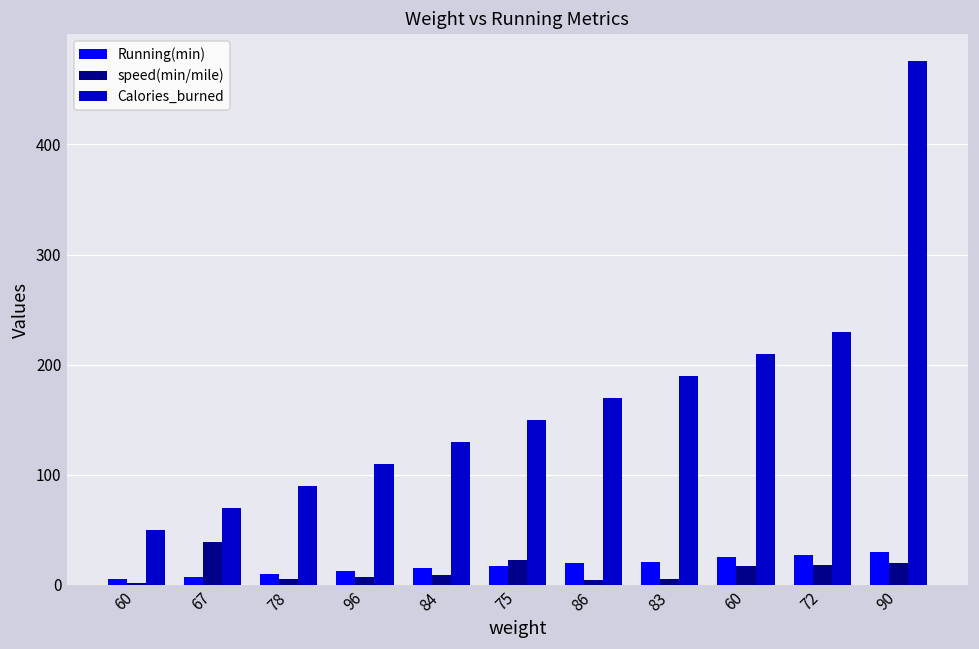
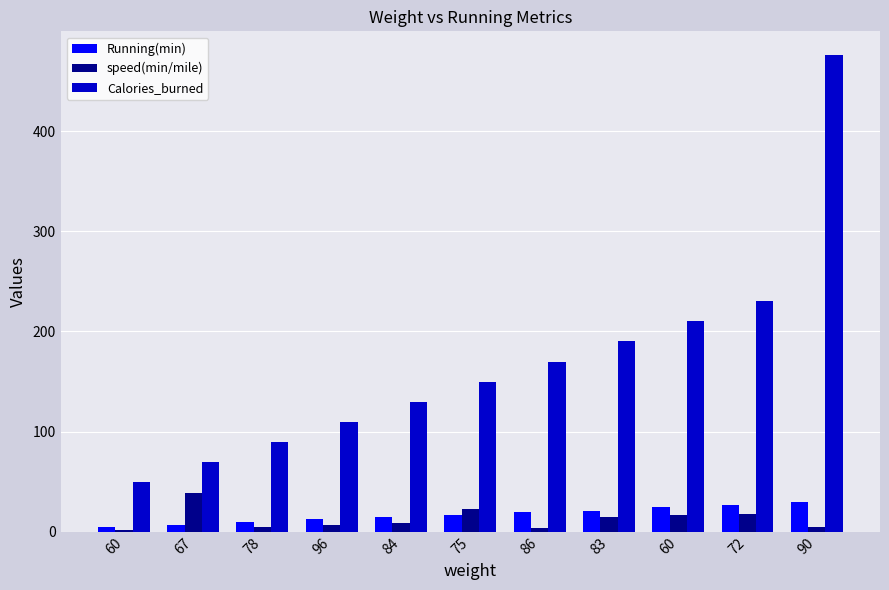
  {
    "speed(min/mile)": {
      "67": 39,
      "78": 5,
      "96": 7,
      "84": 9,
      "75": 23,
      "86": 4,
-     "83": 5,
+     "83": 15,
      "72": 18,
-     "90": 20
+     "90": 5
    }
  }
